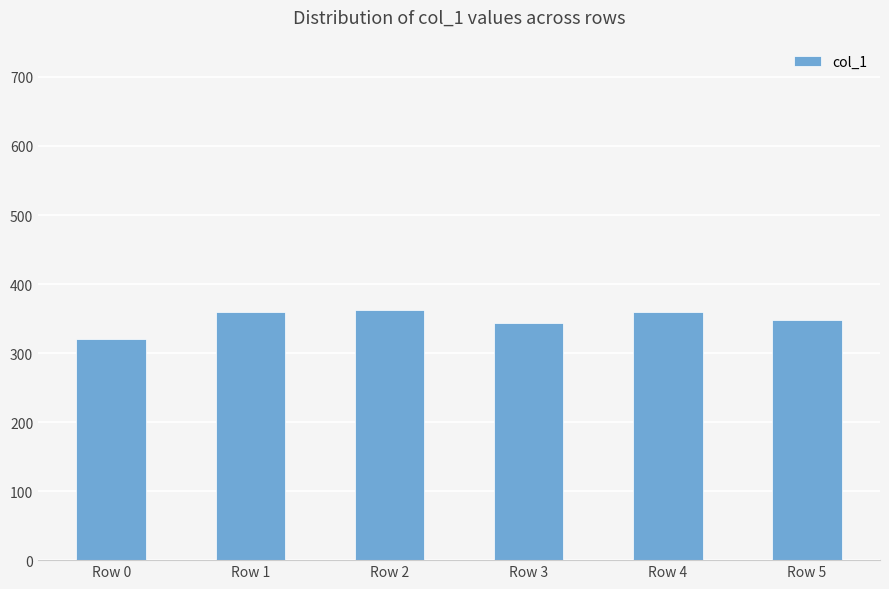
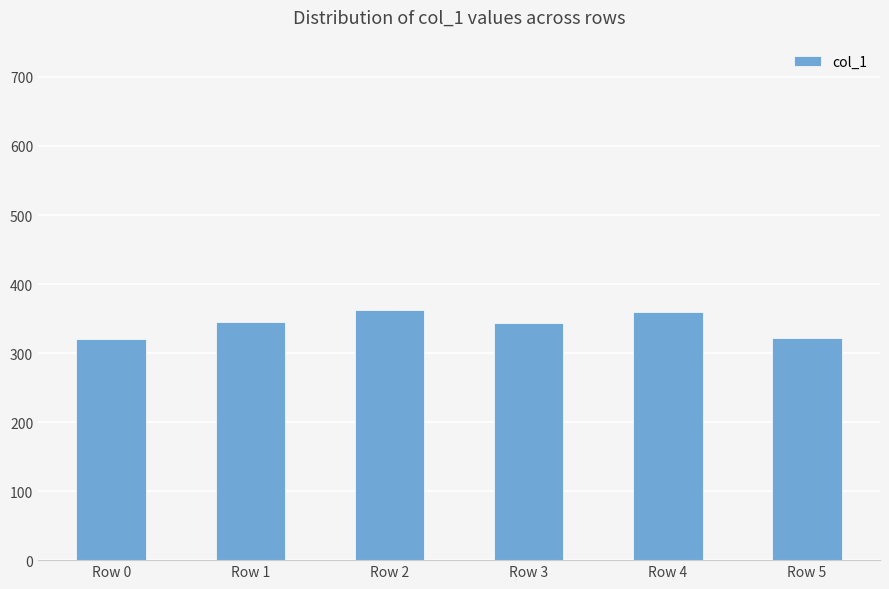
  {
    "Row 0": 320,
-   "Row 1": 360,
+   "Row 1": 350,
    "Row 2": 360,
    "Row 3": 340,
    "Row 4": 360,
-   "Row 5": 350
+   "Row 5": 320
  }
